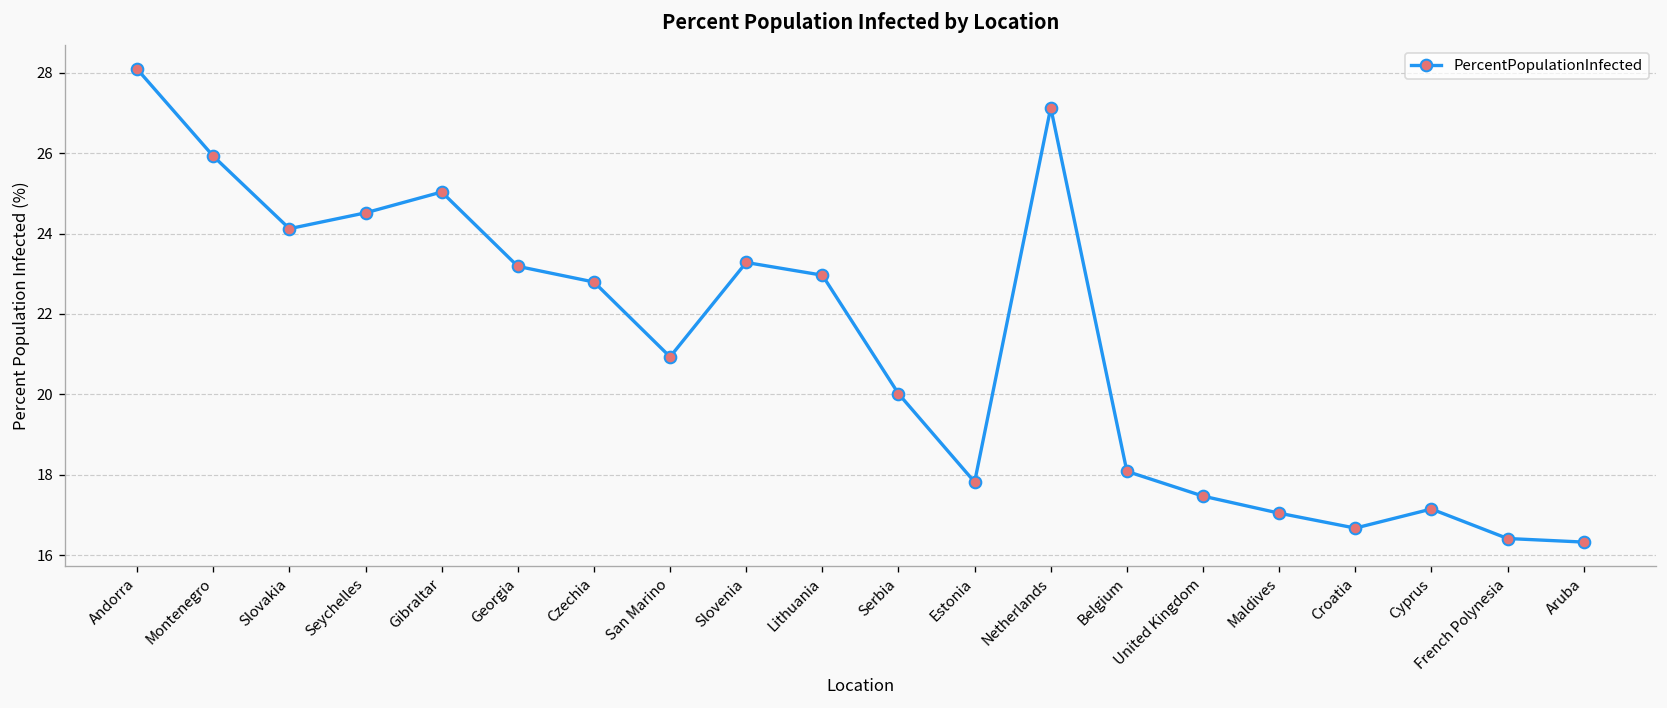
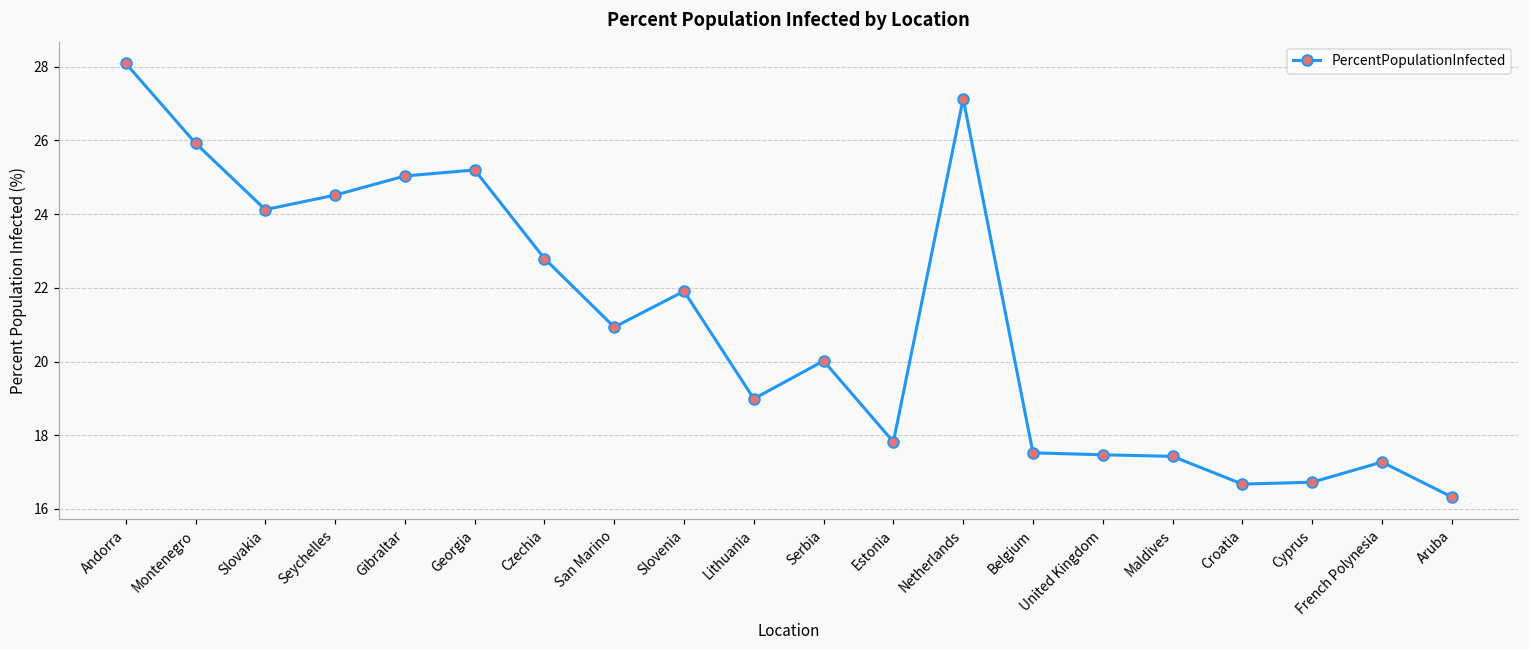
  {
    "Andorra": 28.1,
    "Montenegro": 25.9,
    "Slovakia": 24.1,
    "Seychelles": 24.5,
    "Gibraltar": 25.0,
-   "Georgia": 23.2,
+   "Georgia": 25.2,
    "Czechia": 22.8,
    "San Marino": 20.9,
-   "Slovenia": 23.3,
-   "Lithuania": 23.0,
+   "Slovenia": 21.9,
+   "Lithuania": 19.0,
    "Serbia": 20.0,
    "Estonia": 17.8,
    "Netherlands": 27.1,
-   "Belgium": 18.1,
+   "Belgium": 17.5,
    "United Kingdom": 17.5,
-   "Maldives": 17.0,
+   "Maldives": 17.4,
    "Croatia": 16.7,
-   "Cyprus": 17.1,
-   "French Polynesia": 16.4,
+   "Cyprus": 16.7,
+   "French Polynesia": 17.3,
    "Aruba": 16.3
  }
